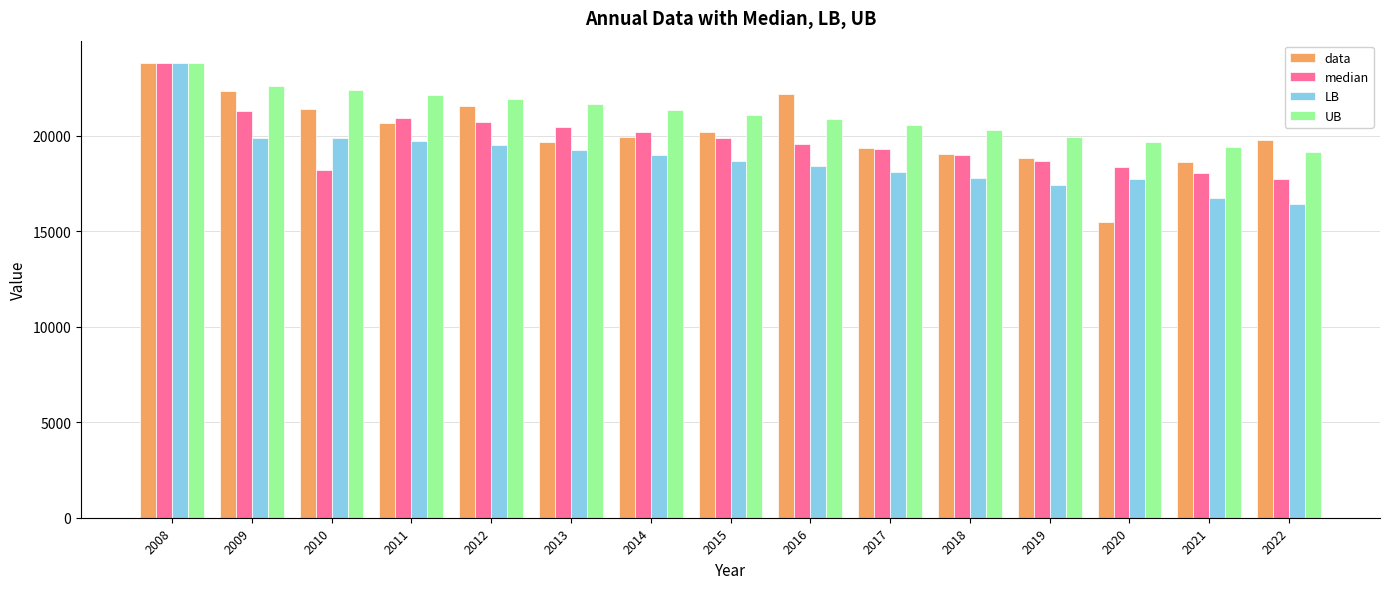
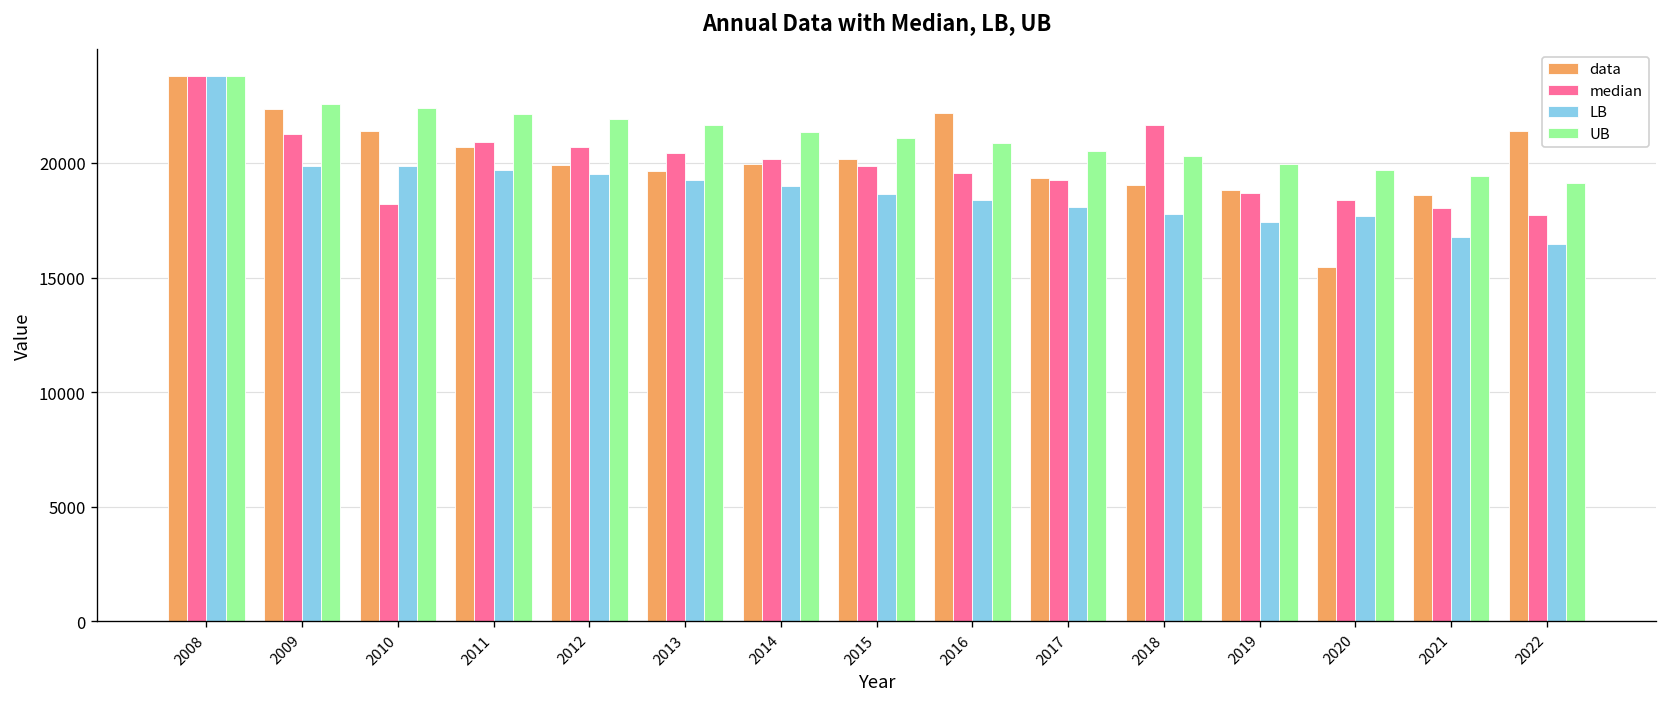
  {
    "data": {
      "2008": 23800,
      "2009": 22400,
      "2010": 21400,
      "2011": 20700,
-     "2012": 21600,
+     "2012": 19900,
      "2013": 19600,
      "2014": 19900,
      "2015": 20200,
      "2016": 22200,
      "2017": 19400,
      "2018": 19000,
      "2019": 18800,
      "2020": 15500,
      "2021": 18600,
-     "2022": 19800
+     "2022": 21400
    },
    "median": {
      "2008": 23800,
      "2009": 21300,
      "2010": 18200,
      "2011": 20900,
      "2012": 20700,
      "2013": 20400,
      "2014": 20200,
      "2015": 19900,
      "2016": 19600,
      "2017": 19300,
-     "2018": 19000,
+     "2018": 21700,
      "2019": 18700,
      "2020": 18400,
      "2021": 18100,
      "2022": 17700
    },
    "LB": {
      "2008": 23800,
      "2009": 19900,
      "2010": 19900,
      "2011": 19700,
      "2012": 19500,
      "2013": 19200,
      "2014": 19000,
      "2015": 18700,
      "2016": 18400,
      "2017": 18100,
      "2018": 17800,
      "2019": 17400,
      "2020": 17700,
      "2021": 16800,
      "2022": 16400
    },
    "UB": {
      "2008": 23800,
      "2009": 22600,
      "2010": 22400,
      "2011": 22200,
      "2012": 21900,
      "2013": 21700,
      "2014": 21400,
      "2015": 21100,
      "2016": 20900,
      "2017": 20500,
      "2018": 20300,
      "2019": 19900,
      "2020": 19700,
      "2021": 19400,
      "2022": 19100
    }
  }
